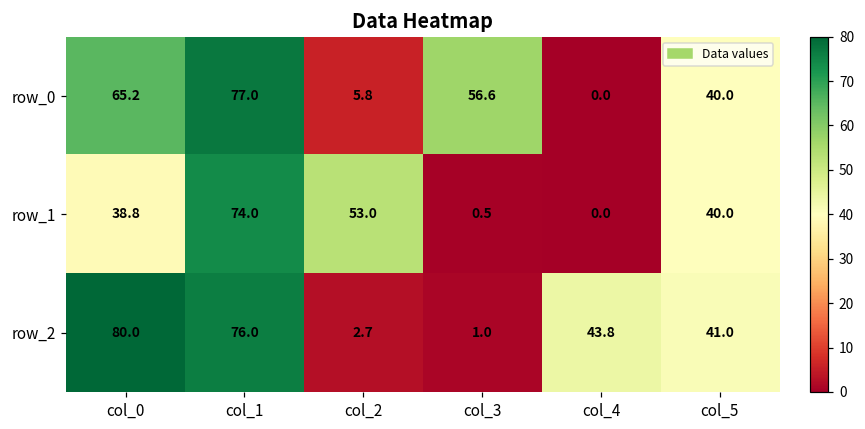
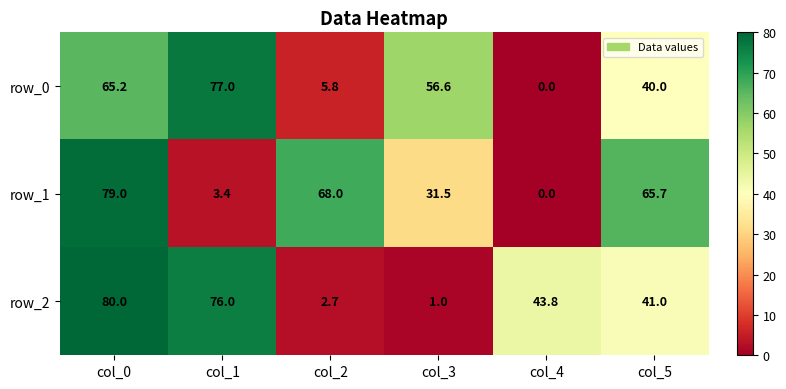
  {
    "row_0": {
      "col_0": 65.2,
      "col_1": 77.0,
      "col_2": 5.8,
      "col_3": 56.6,
      "col_4": 0.0,
      "col_5": 40.0
    },
    "row_1": {
-     "col_0": 38.8,
-     "col_1": 74.0,
-     "col_2": 53.0,
-     "col_3": 0.5,
+     "col_0": 79.0,
+     "col_1": 3.4,
+     "col_2": 68.0,
+     "col_3": 31.5,
      "col_4": 0.0,
-     "col_5": 40.0
+     "col_5": 65.7
    },
    "row_2": {
      "col_0": 80.0,
      "col_1": 76.0,
      "col_2": 2.7,
      "col_3": 1.0,
      "col_4": 43.8,
      "col_5": 41.0
    }
  }
